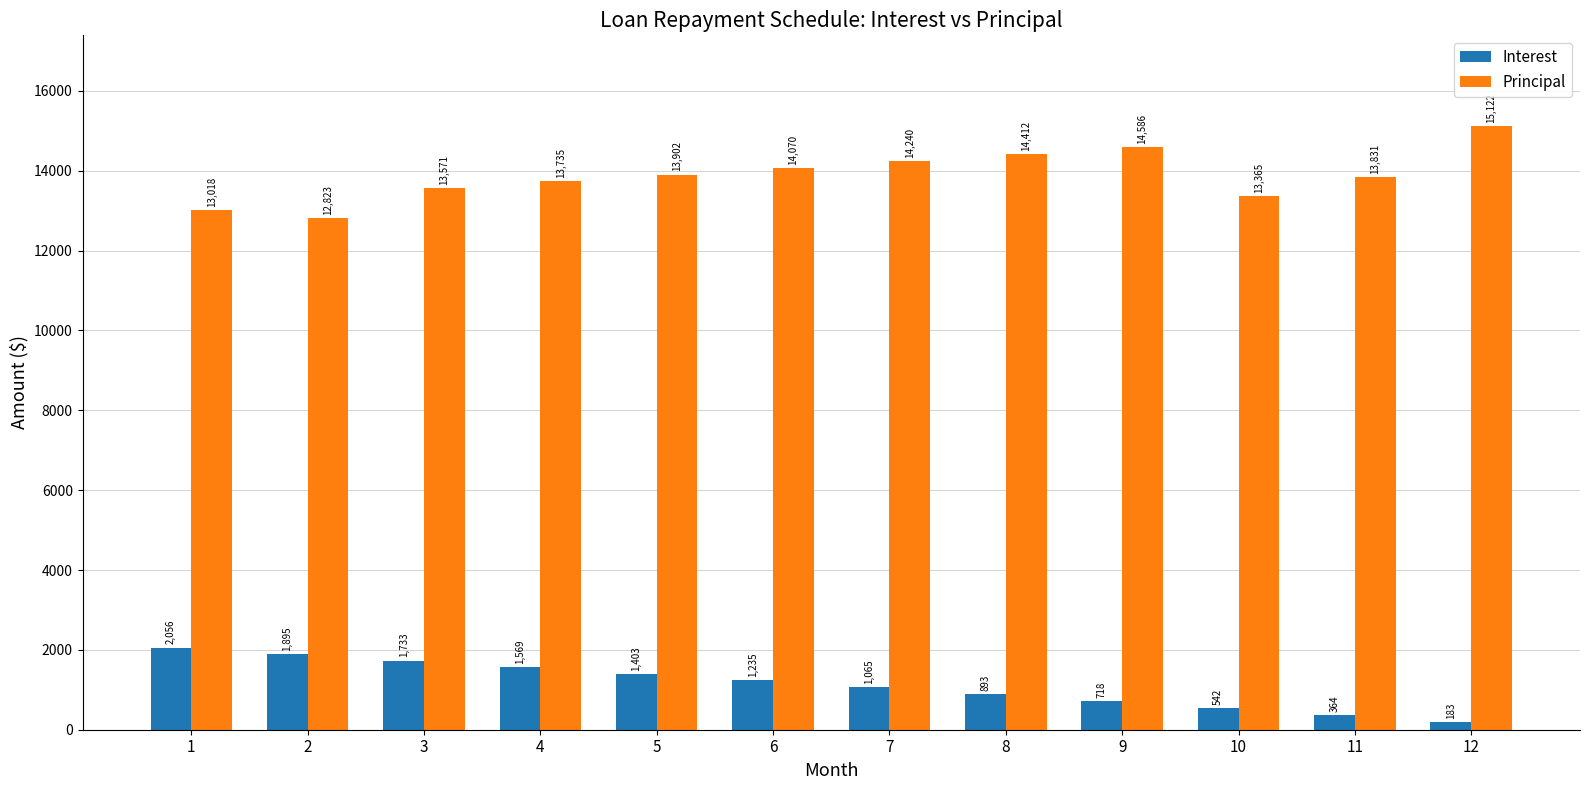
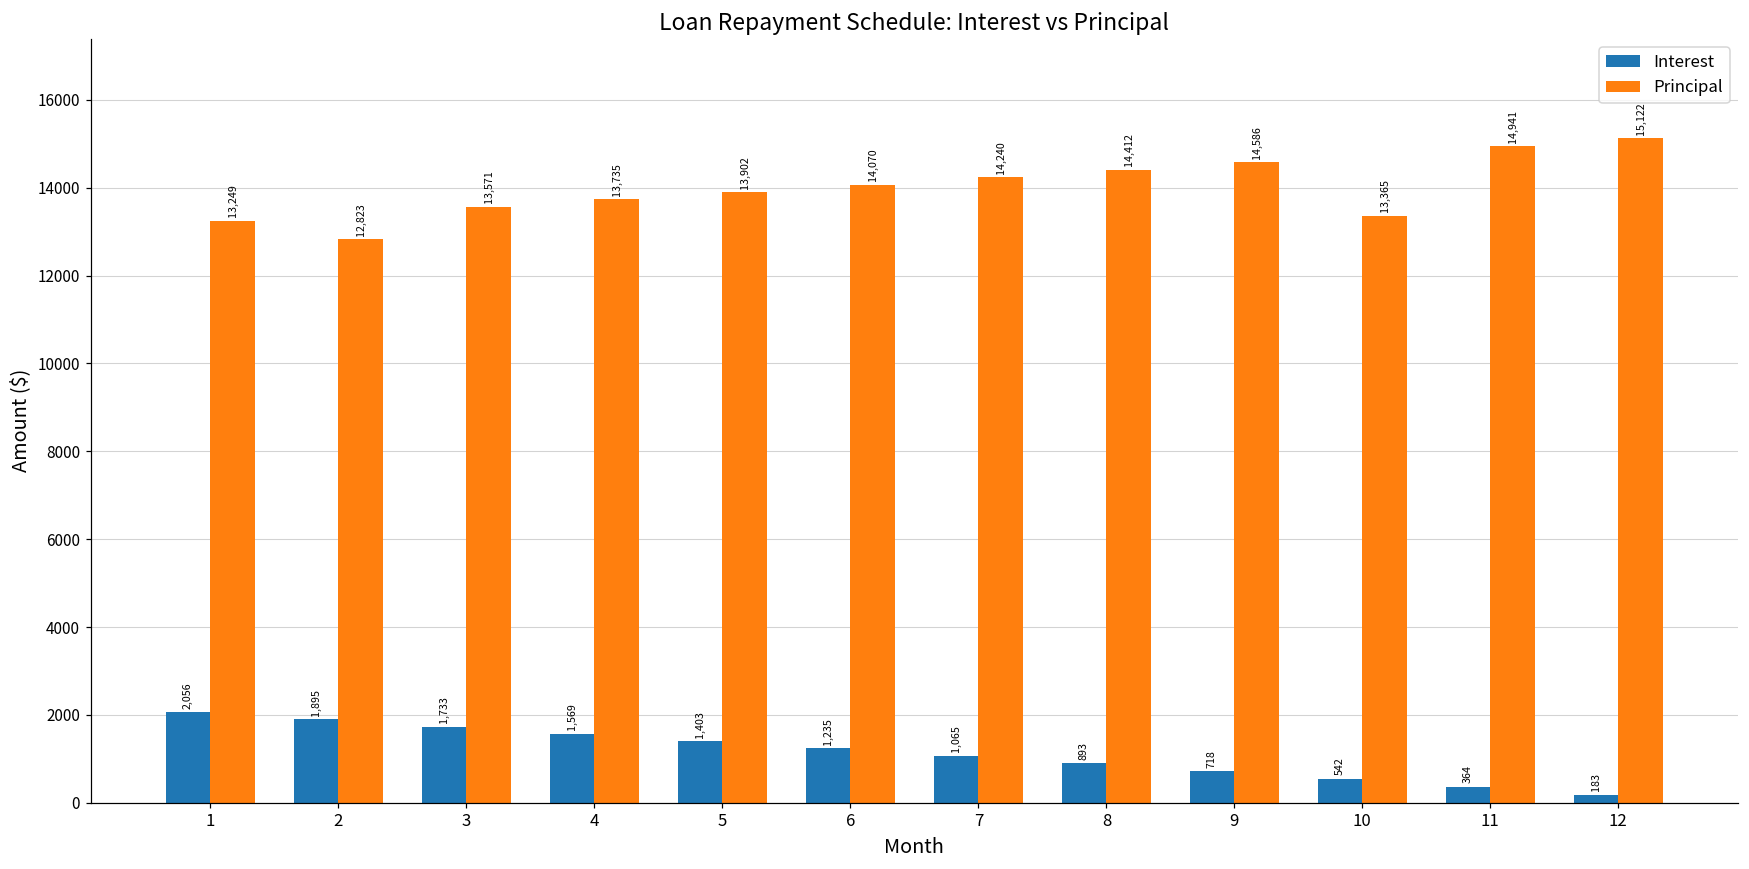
  {
    "Interest": {
      "1": "2,056",
      "2": "1,895",
      "3": "1,733",
      "4": "1,569",
      "5": "1,403",
      "6": "1,235",
      "7": "1,065",
      "8": "893",
      "9": "718",
      "10": "542",
      "11": "364",
      "12": "183"
    },
    "Principal": {
-     "1": "13,018",
+     "1": "13,249",
      "2": "12,823",
      "3": "13,571",
      "4": "13,735",
      "5": "13,902",
      "6": "14,070",
      "7": "14,240",
      "8": "14,412",
      "9": "14,586",
      "10": "13,365",
-     "11": "13,831"
+     "11": "14,941"
    }
  }
